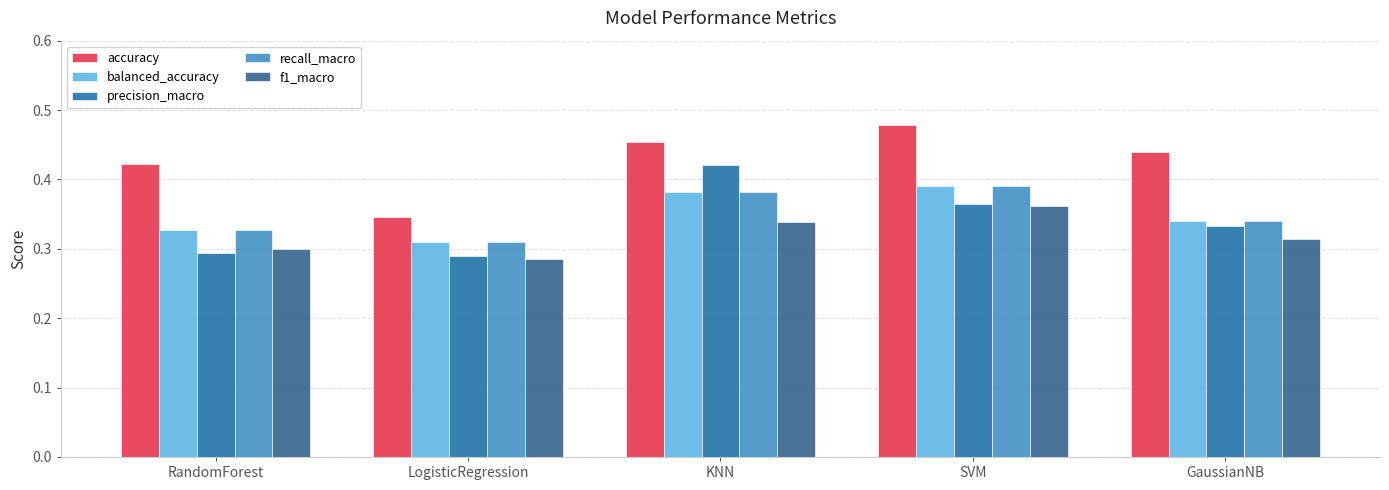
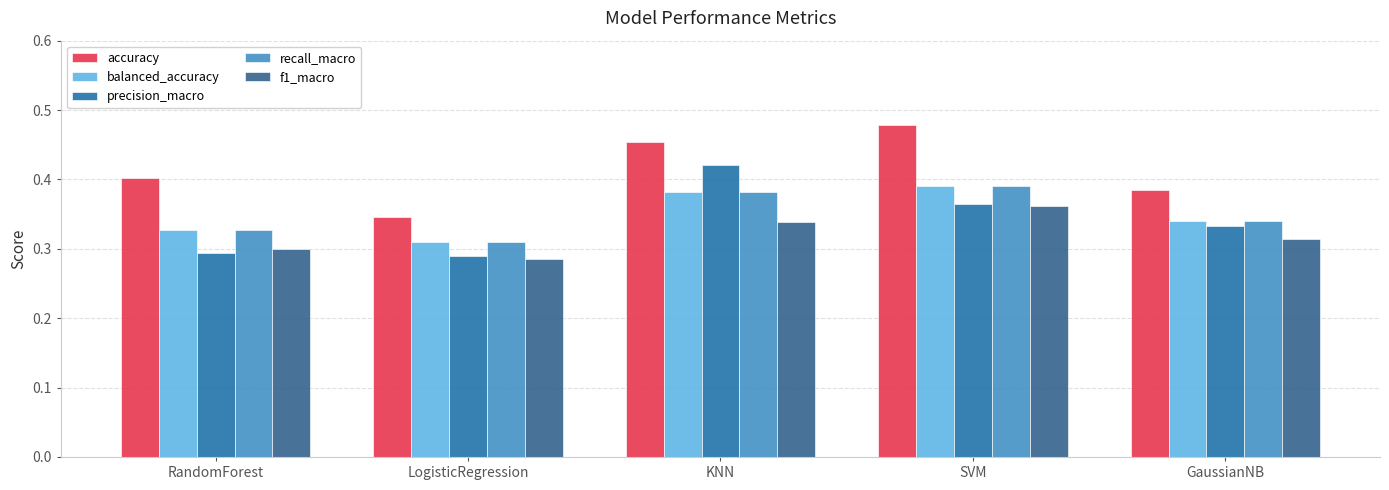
  {
    "accuracy": {
-     "RandomForest": 0.42,
+     "RandomForest": 0.40,
      "LogisticRegression": 0.35,
      "KNN": 0.45,
      "SVM": 0.48,
-     "GaussianNB": 0.44
+     "GaussianNB": 0.39
    }
  }
